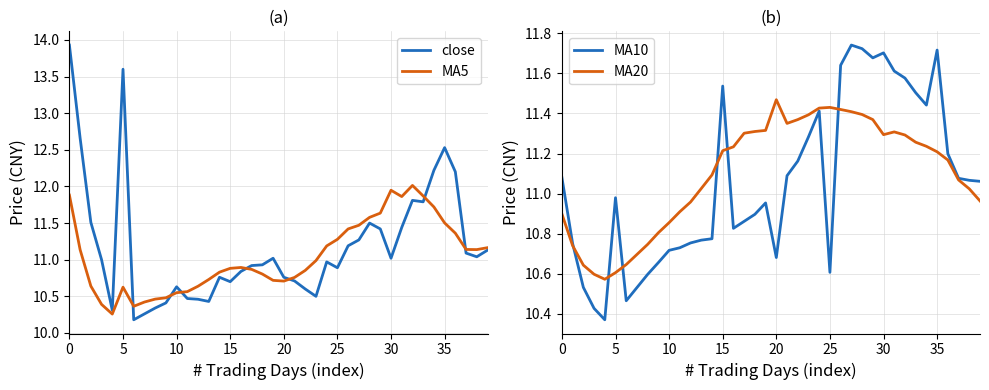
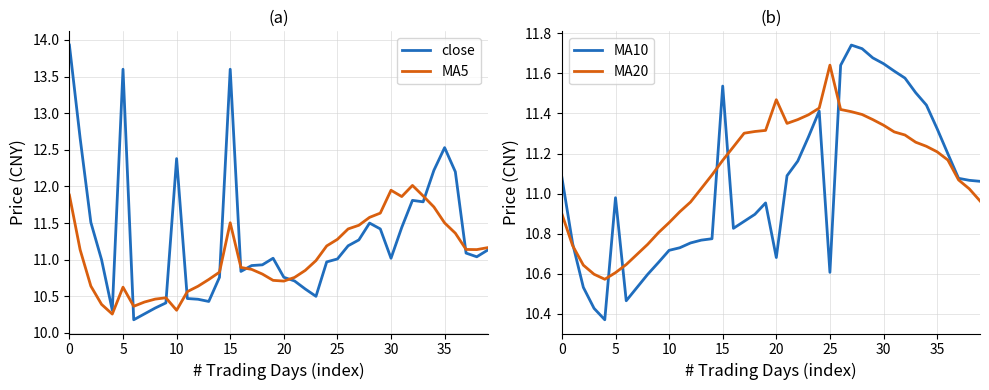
  {
    "(a)": {
      "close": {
        "0": 13.9,
        "5": 13.6,
-       "10": 10.6,
-       "15": 10.7,
+       "10": 12.4,
+       "15": 13.6,
        "20": 10.8,
-       "25": 10.9,
+       "25": 11.0,
        "30": 11.0,
        "35": 12.5
      },
      "MA5": {
        "0": 11.9,
        "5": 10.6,
-       "10": 10.6,
-       "15": 10.9,
+       "10": 10.3,
+       "15": 11.5,
        "20": 10.7,
        "25": 11.3,
        "30": 11.9,
        "35": 11.5
      }
    },
    "(b)": {
      "MA10": {
        "0": 11.08,
        "5": 10.98,
        "10": 10.72,
        "15": 11.54,
        "20": 10.68,
        "25": 10.61,
-       "30": 11.70,
-       "35": 11.72
+       "30": 11.65,
+       "35": 11.32
      },
      "MA20": {
        "0": 10.90,
        "5": 10.60,
        "10": 10.85,
-       "15": 11.21,
+       "15": 11.17,
        "20": 11.47,
-       "25": 11.43,
-       "30": 11.29,
+       "25": 11.64,
+       "30": 11.34,
        "35": 11.21
      }
    }
  }
